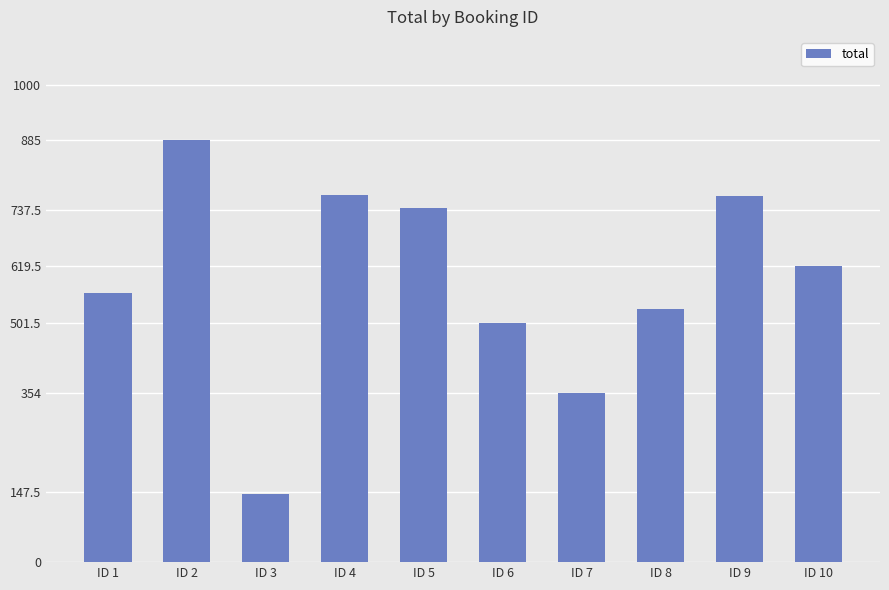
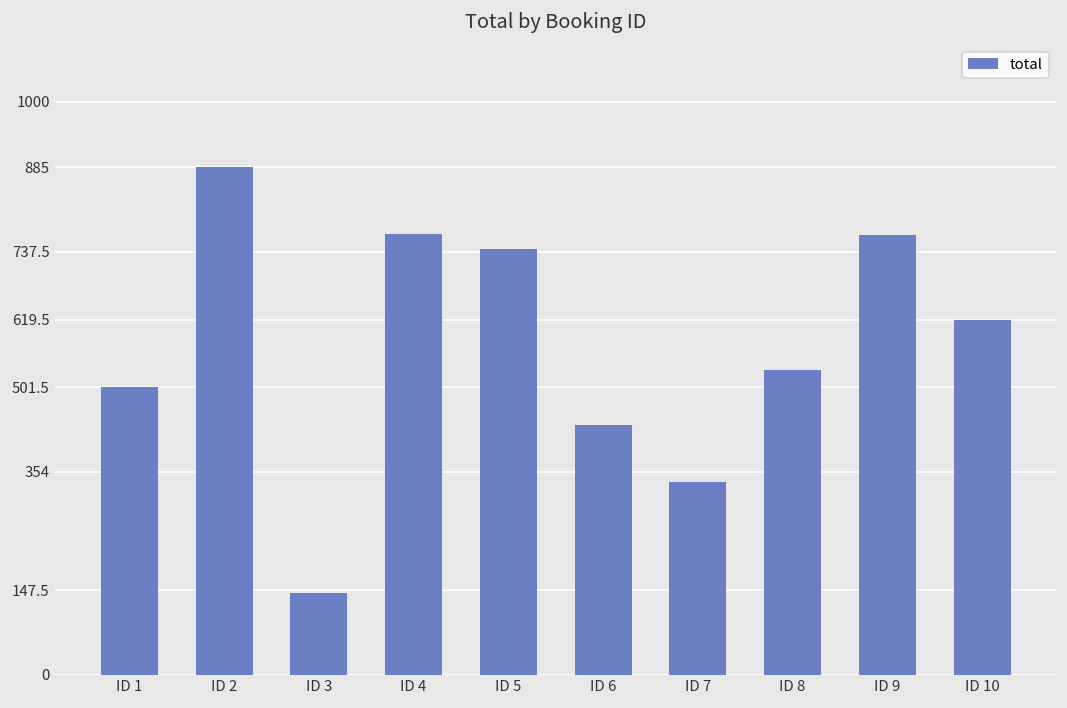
  {
-   "ID 1": 560,
+   "ID 1": 500,
    "ID 2": 890,
    "ID 3": 140,
    "ID 4": 770,
    "ID 5": 740,
-   "ID 6": 500,
-   "ID 7": 350,
+   "ID 6": 440,
+   "ID 7": 340,
    "ID 8": 530,
    "ID 9": 770,
    "ID 10": 620
  }
